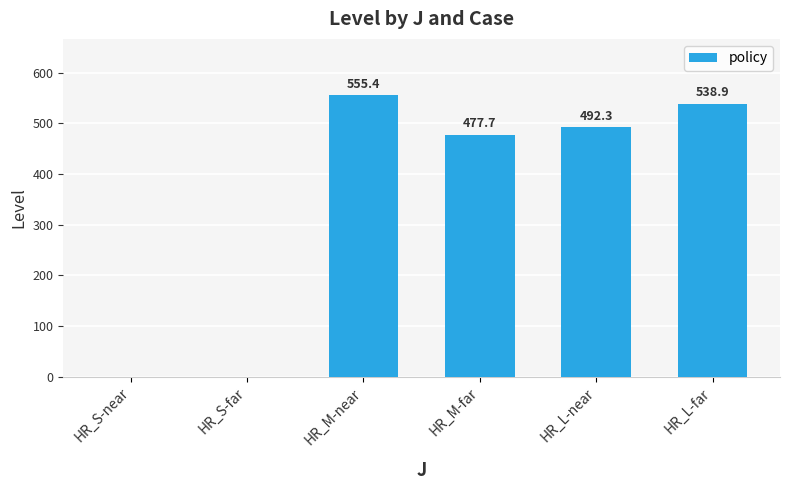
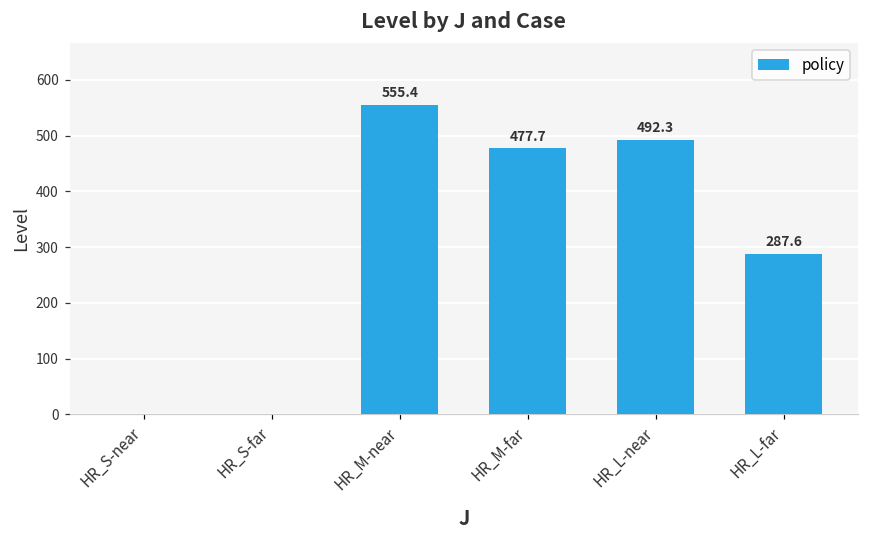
  {
    "HR_M-near": 555.4,
    "HR_M-far": 477.7,
    "HR_L-near": 492.3,
-   "HR_L-far": 538.9
+   "HR_L-far": 287.6
  }
